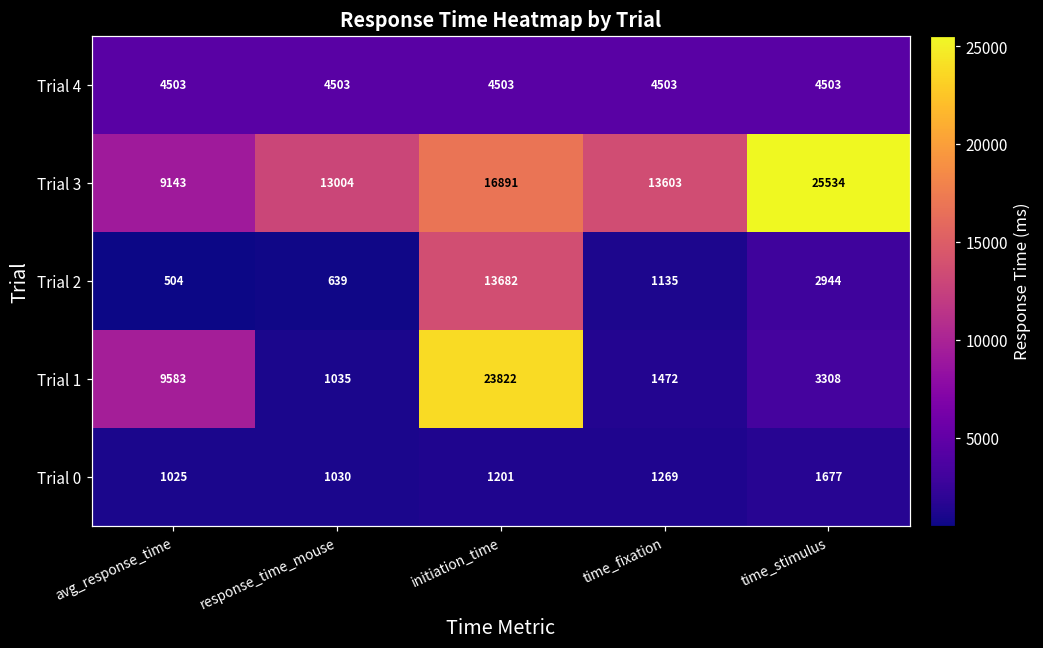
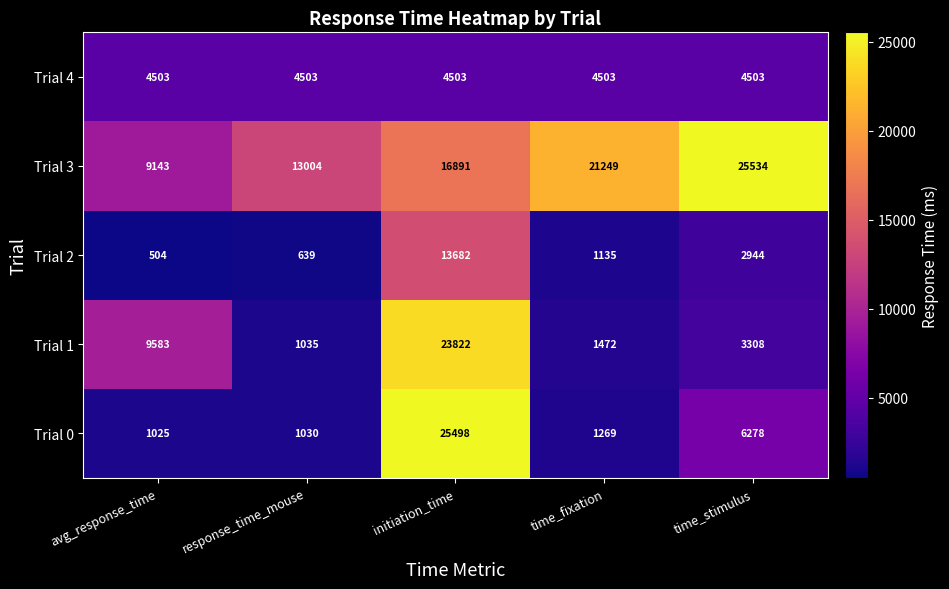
  {
    "Trial 4": {
      "avg_response_time": 4503,
      "response_time_mouse": 4503,
      "initiation_time": 4503,
      "time_fixation": 4503,
      "time_stimulus": 4503
    },
    "Trial 3": {
      "avg_response_time": 9143,
      "response_time_mouse": 13004,
      "initiation_time": 16891,
-     "time_fixation": 13603,
+     "time_fixation": 21249,
      "time_stimulus": 25534
    },
    "Trial 2": {
      "avg_response_time": 504,
      "response_time_mouse": 639,
      "initiation_time": 13682,
      "time_fixation": 1135,
      "time_stimulus": 2944
    },
    "Trial 1": {
      "avg_response_time": 9583,
      "response_time_mouse": 1035,
      "initiation_time": 23822,
      "time_fixation": 1472,
      "time_stimulus": 3308
    },
    "Trial 0": {
      "avg_response_time": 1025,
      "response_time_mouse": 1030,
-     "initiation_time": 1201,
+     "initiation_time": 25498,
      "time_fixation": 1269,
-     "time_stimulus": 1677
+     "time_stimulus": 6278
    }
  }
